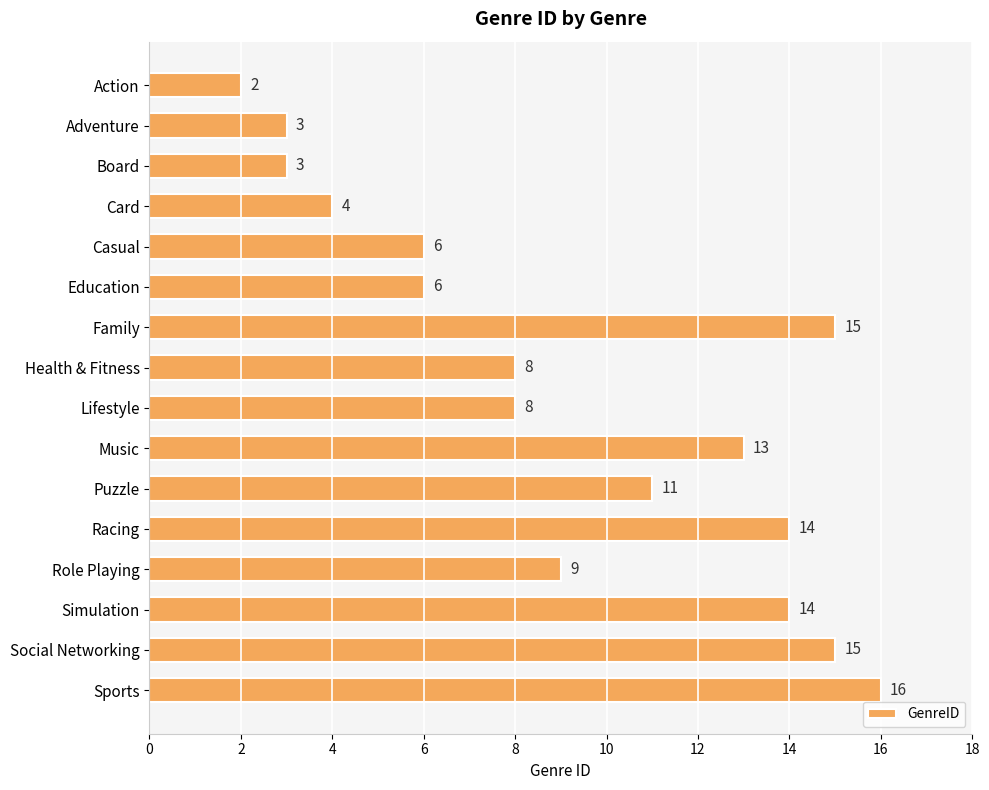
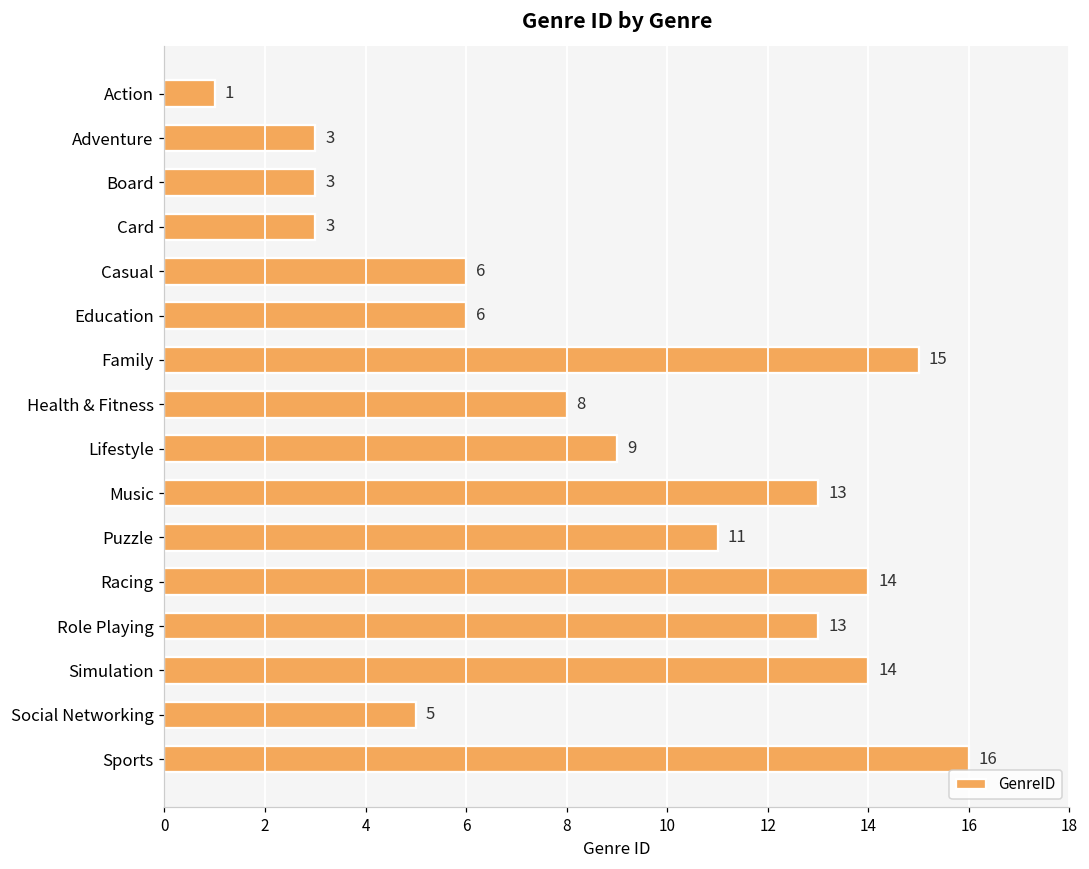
  {
-   "Action": 2,
+   "Action": 1,
    "Adventure": 3,
    "Board": 3,
-   "Card": 4,
+   "Card": 3,
    "Casual": 6,
    "Education": 6,
    "Family": 15,
    "Health & Fitness": 8,
-   "Lifestyle": 8,
+   "Lifestyle": 9,
    "Music": 13,
    "Puzzle": 11,
    "Racing": 14,
-   "Role Playing": 9,
+   "Role Playing": 13,
    "Simulation": 14,
-   "Social Networking": 15,
+   "Social Networking": 5,
    "Sports": 16
  }
